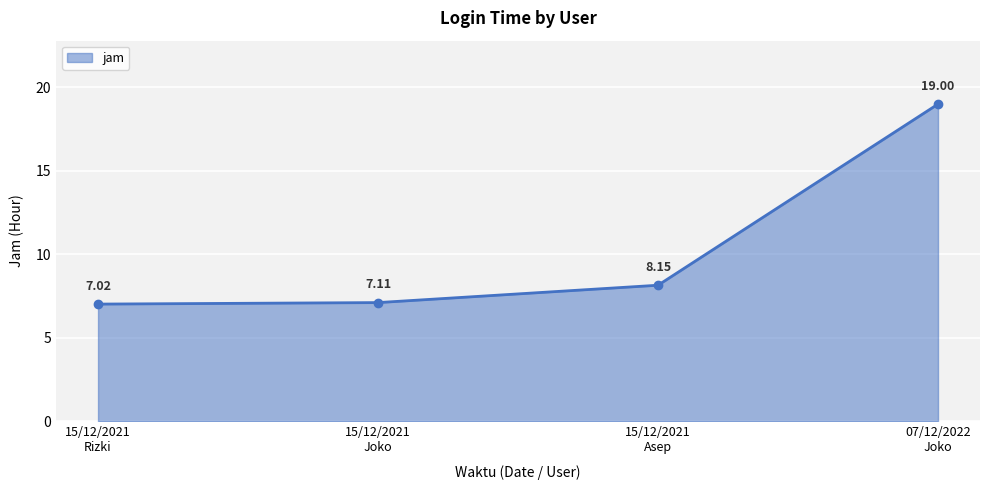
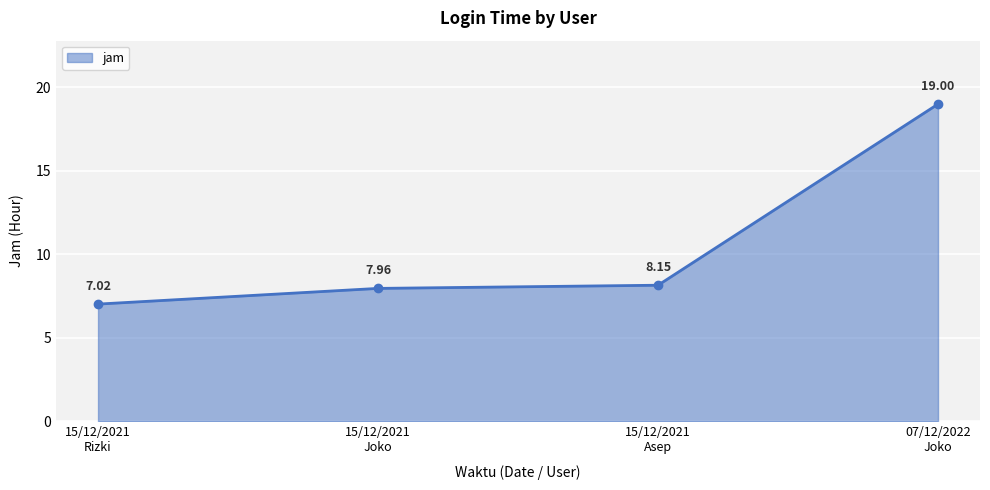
  {
    "15/12/2021 Rizki": 7.02,
-   "15/12/2021 Joko": 7.11,
+   "15/12/2021 Joko": 7.96,
    "15/12/2021 Asep": 8.15,
    "07/12/2022 Joko": 19.00
  }
